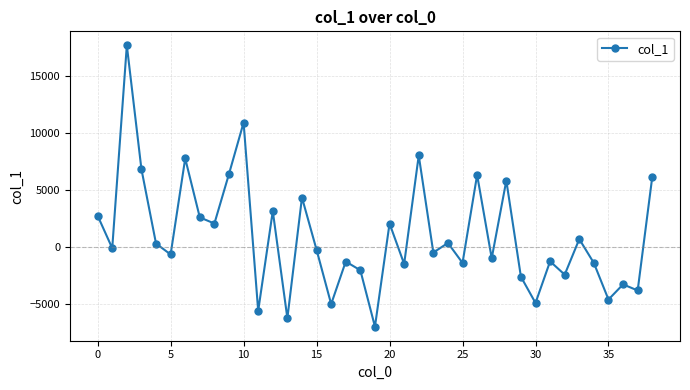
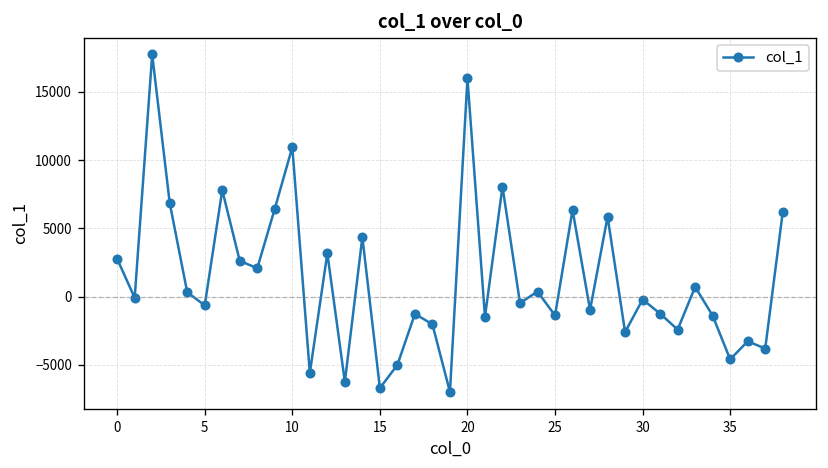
  {
    "0": 2800,
    "5": -600,
    "10": 10900,
-   "15": -200,
-   "20": 2100,
+   "15": -6700,
+   "20": 16000,
    "25": -1400,
-   "30": -4900,
+   "30": -200,
    "35": -4600
  }
